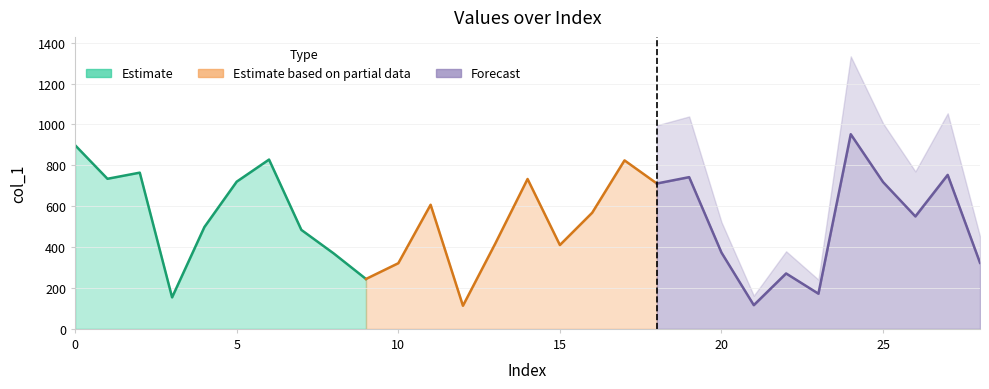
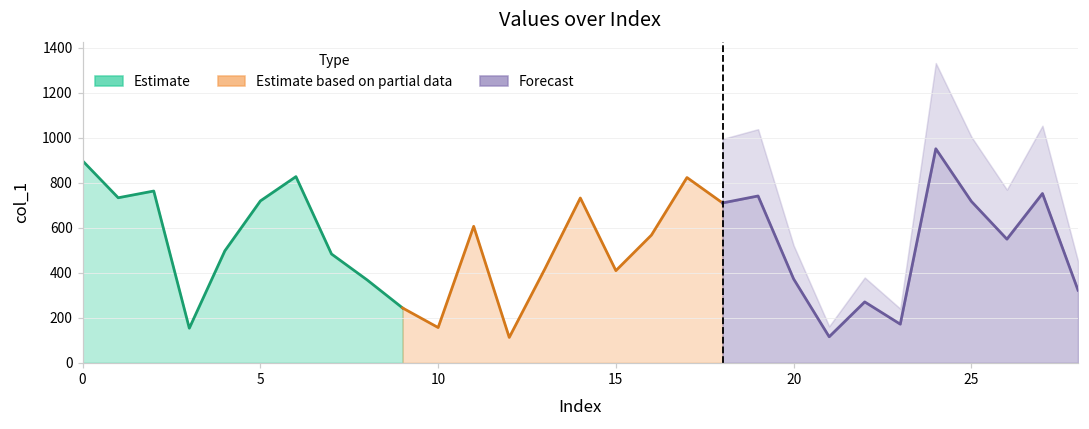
  {
    "Estimate": {
      "0": 900,
      "5": 720
    },
    "Estimate based on partial data": {
-     "10": 320,
+     "10": 160,
      "15": 410
    }
  }
